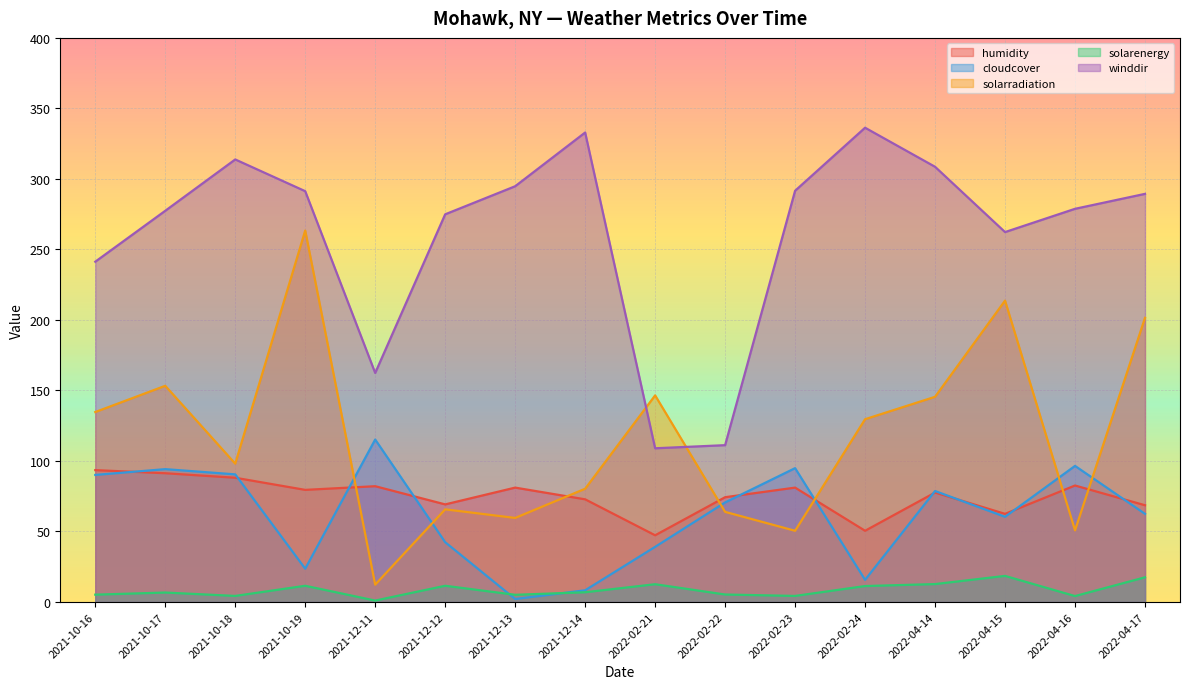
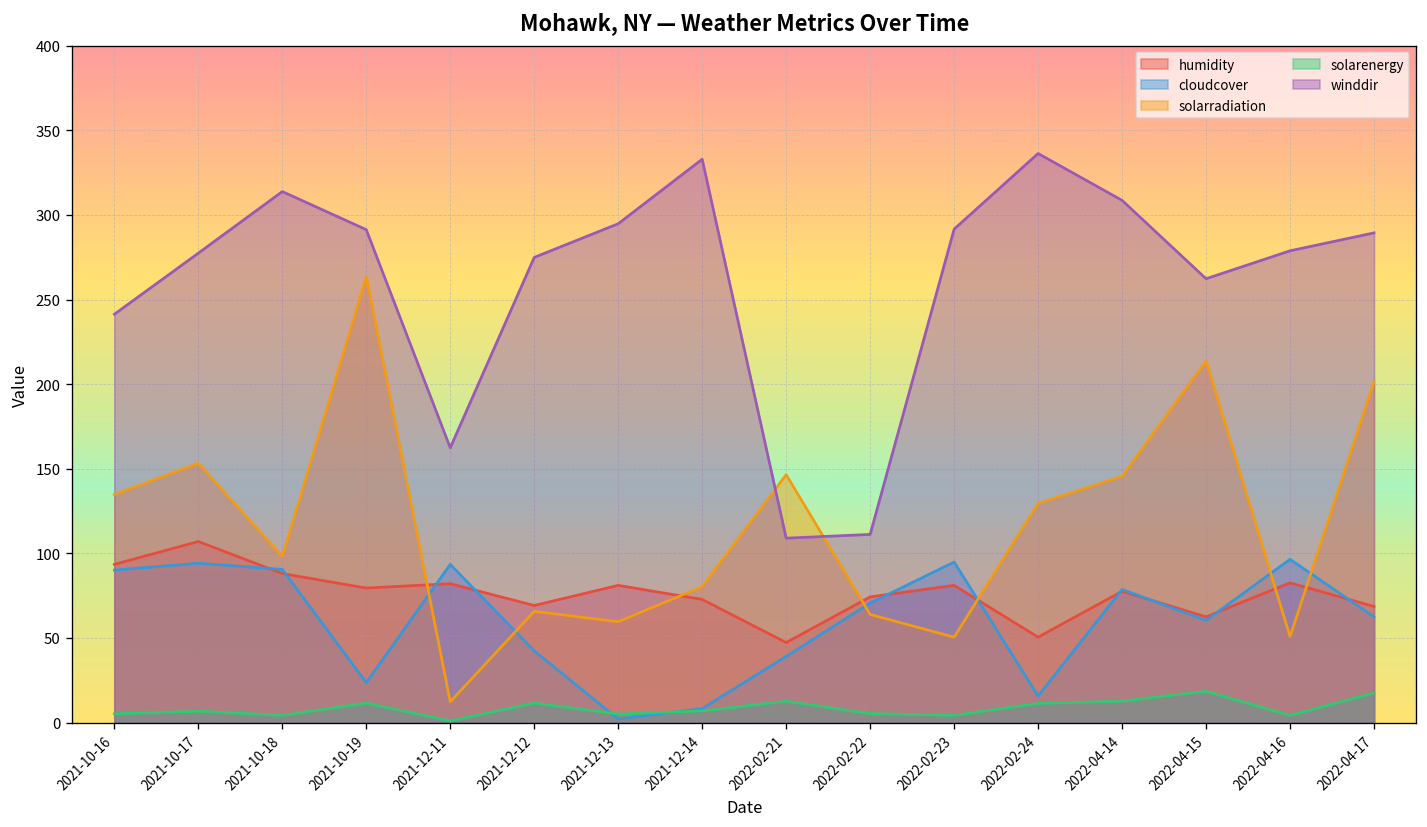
  {
    "humidity": {
      "2021-10-16": 94,
-     "2021-10-17": 91,
+     "2021-10-17": 107,
      "2021-10-18": 88,
      "2021-10-19": 80,
      "2021-12-11": 82,
      "2021-12-12": 69,
      "2021-12-13": 81,
      "2021-12-14": 73,
      "2022-02-21": 47,
      "2022-02-22": 74,
      "2022-02-23": 81,
      "2022-02-24": 51,
      "2022-04-15": 63,
      "2022-04-16": 83,
      "2022-04-17": 69
    },
    "cloudcover": {
      "2021-10-16": 90,
      "2021-10-17": 94,
      "2021-10-18": 91,
      "2021-10-19": 24,
-     "2021-12-11": 115,
+     "2021-12-11": 94,
      "2021-12-12": 42,
      "2021-12-13": 2,
      "2022-02-21": 39,
      "2022-02-22": 71,
      "2022-02-23": 95,
      "2022-02-24": 16,
      "2022-04-15": 60,
      "2022-04-16": 97,
      "2022-04-17": 63
    },
    "solarradiation": {
      "2021-10-16": 135,
      "2021-10-17": 153,
      "2021-10-18": 98,
      "2021-10-19": 263,
      "2021-12-11": 12,
      "2021-12-12": 66,
      "2021-12-13": 60,
      "2021-12-14": 80,
      "2022-02-21": 147,
      "2022-02-22": 64,
      "2022-02-23": 51,
      "2022-02-24": 130,
      "2022-04-14": 146,
      "2022-04-15": 214,
      "2022-04-16": 51,
      "2022-04-17": 202
    },
    "solarenergy": {
      "2021-10-16": 5,
      "2021-10-17": 7,
      "2021-10-18": 4,
      "2021-10-19": 12,
      "2021-12-11": 1,
      "2021-12-12": 12,
      "2021-12-13": 5,
      "2022-02-21": 13,
      "2022-02-22": 5,
      "2022-02-23": 4,
      "2022-02-24": 11,
      "2022-04-14": 13,
      "2022-04-15": 19,
      "2022-04-16": 4,
      "2022-04-17": 18
    },
    "winddir": {
      "2021-10-16": 241,
      "2021-10-17": 277,
      "2021-10-18": 314,
      "2021-10-19": 291,
      "2021-12-11": 162,
      "2021-12-12": 275,
      "2021-12-13": 295,
      "2021-12-14": 333,
      "2022-02-21": 109,
      "2022-02-22": 111,
      "2022-02-23": 292,
      "2022-02-24": 336,
      "2022-04-14": 309,
      "2022-04-15": 262,
      "2022-04-16": 279,
      "2022-04-17": 289
    }
  }
